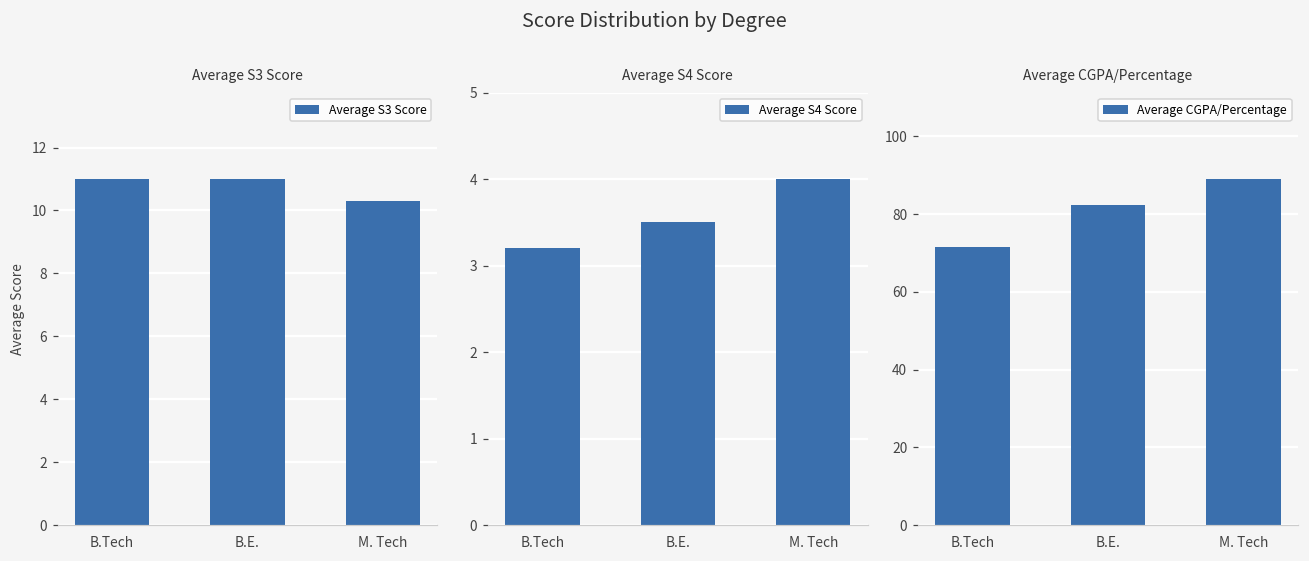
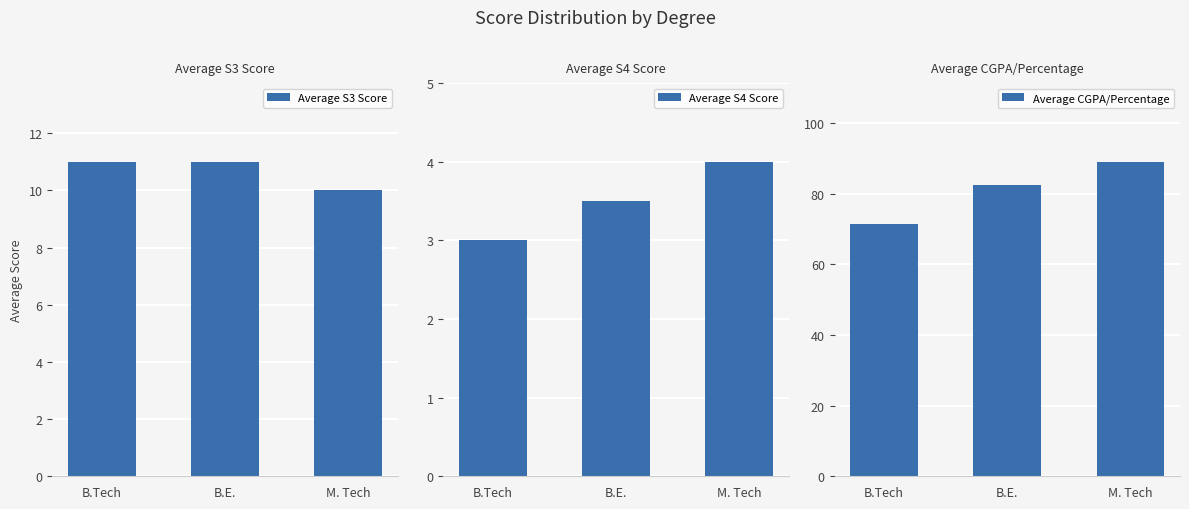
  {
    "Average S3 Score": {
      "B.Tech": 11.0,
      "B.E.": 11.0,
-     "M. Tech": 10.3
+     "M. Tech": 10.0
    },
    "Average S4 Score": {
-     "B.Tech": 3.2,
+     "B.Tech": 3.0,
      "B.E.": 3.5,
      "M. Tech": 4.0
    },
    "Average CGPA/Percentage": {
      "B.Tech": 72,
      "B.E.": 82,
      "M. Tech": 89
    }
  }
